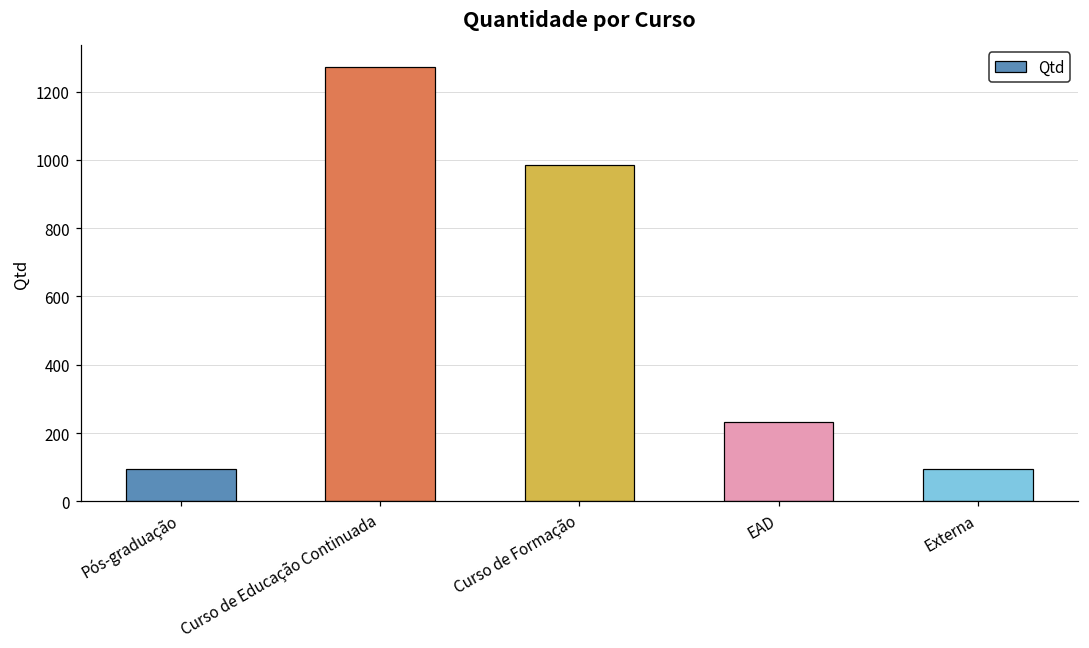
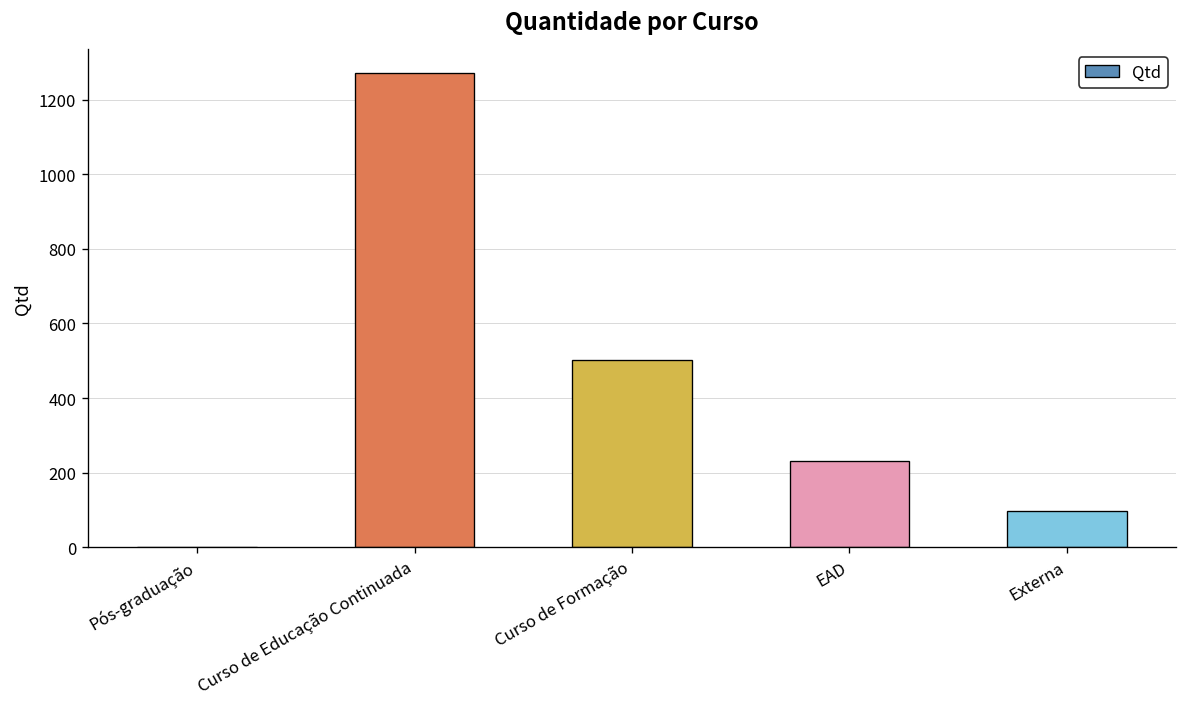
  {
-   "Pós-graduação": 100,
+   "Pós-graduação": 0,
    "Curso de Educação Continuada": 1270,
-   "Curso de Formação": 990,
+   "Curso de Formação": 500,
    "EAD": 230,
    "Externa": 100
  }
